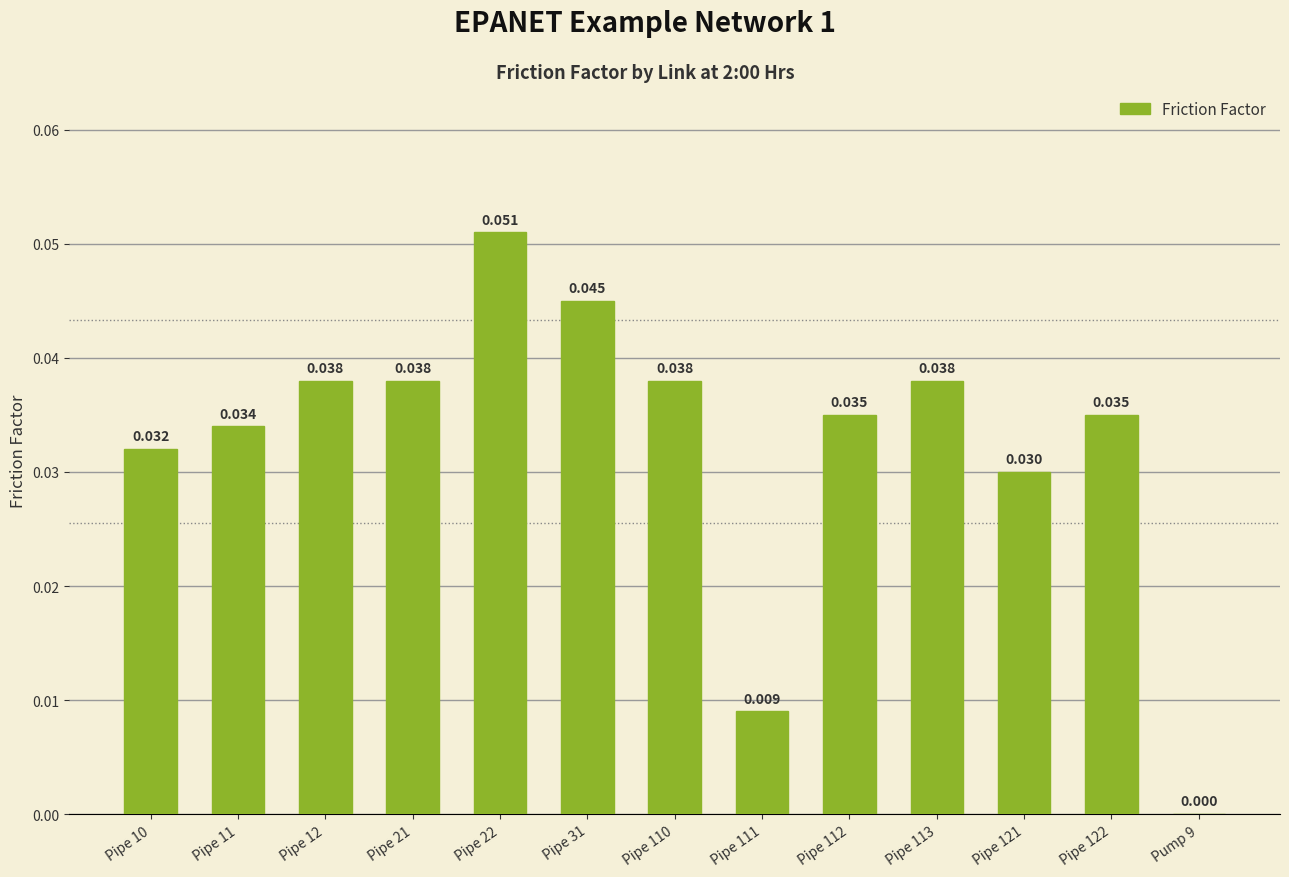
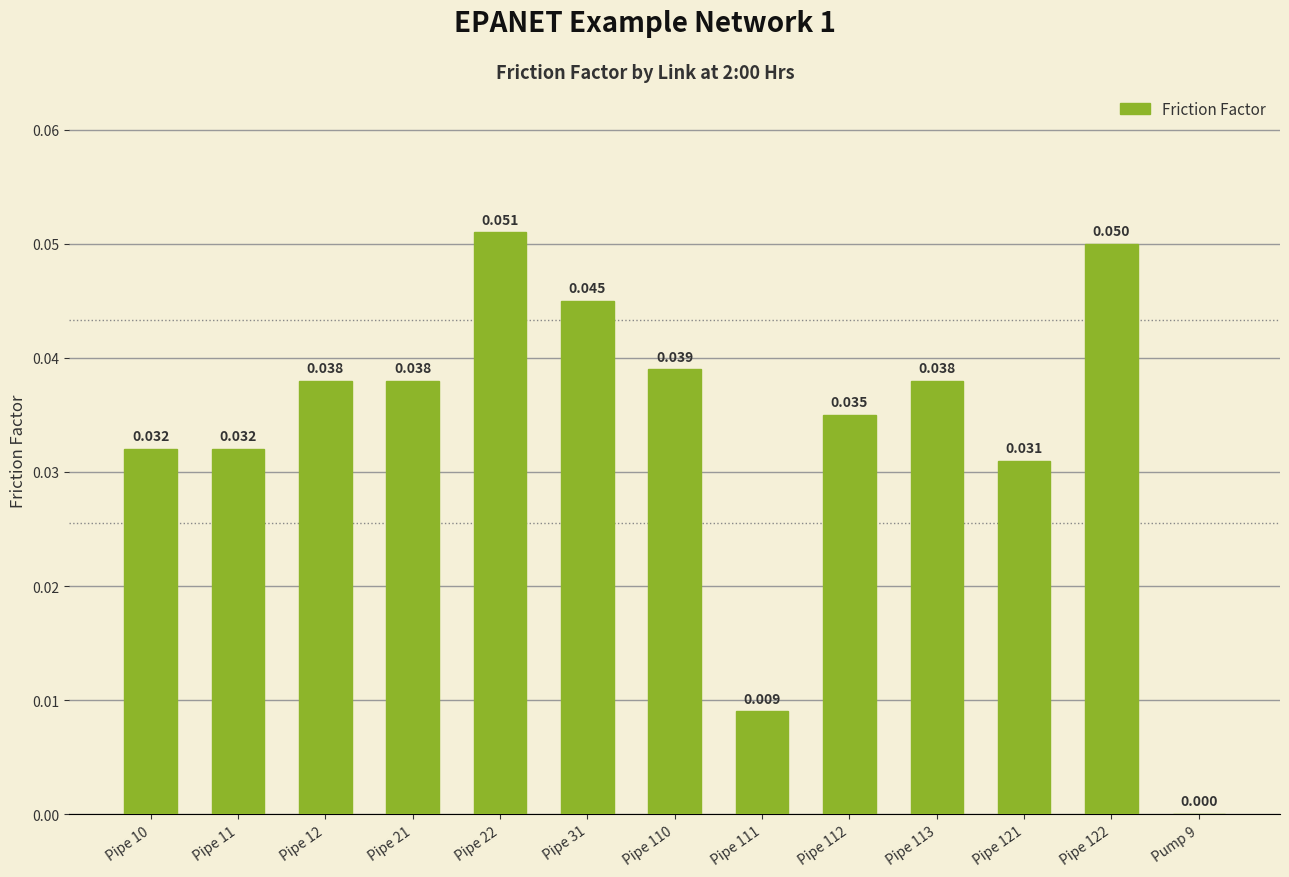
  {
    "Pipe 10": 0.032,
-   "Pipe 11": 0.034,
+   "Pipe 11": 0.032,
    "Pipe 12": 0.038,
    "Pipe 21": 0.038,
    "Pipe 22": 0.051,
    "Pipe 31": 0.045,
-   "Pipe 110": 0.038,
+   "Pipe 110": 0.039,
    "Pipe 111": 0.009,
    "Pipe 112": 0.035,
    "Pipe 113": 0.038,
-   "Pipe 121": 0.030,
-   "Pipe 122": 0.035,
+   "Pipe 121": 0.031,
+   "Pipe 122": 0.050,
    "Pump 9": 0.000
  }
